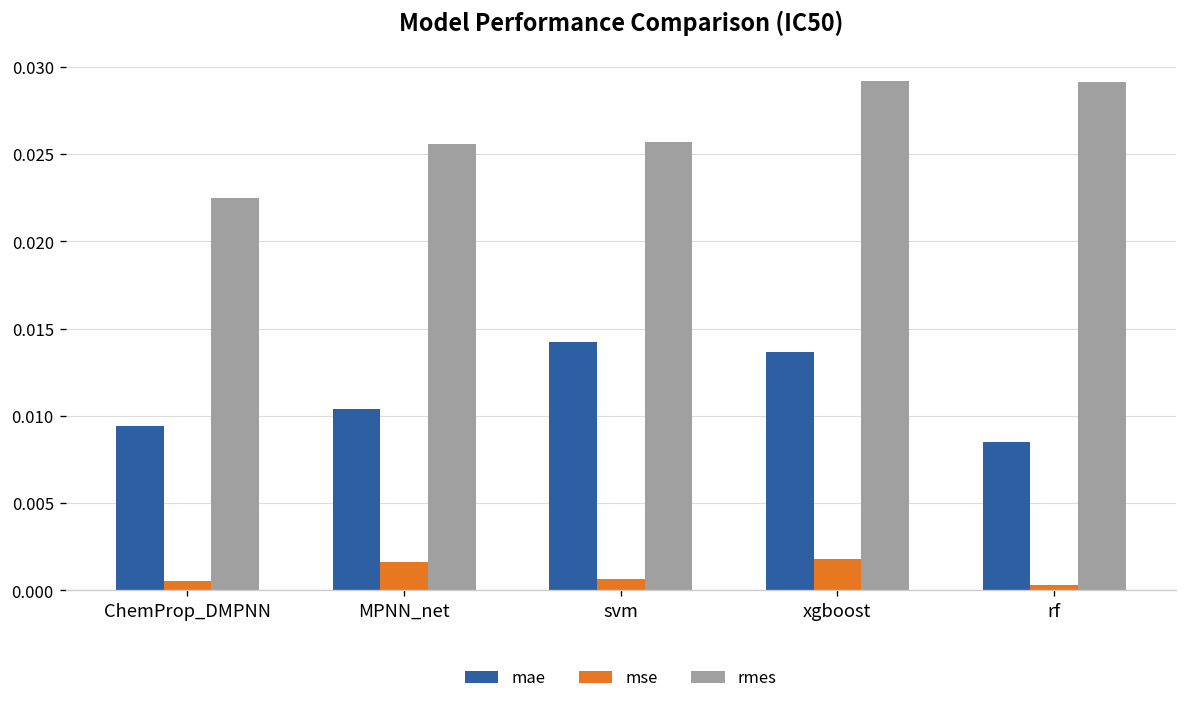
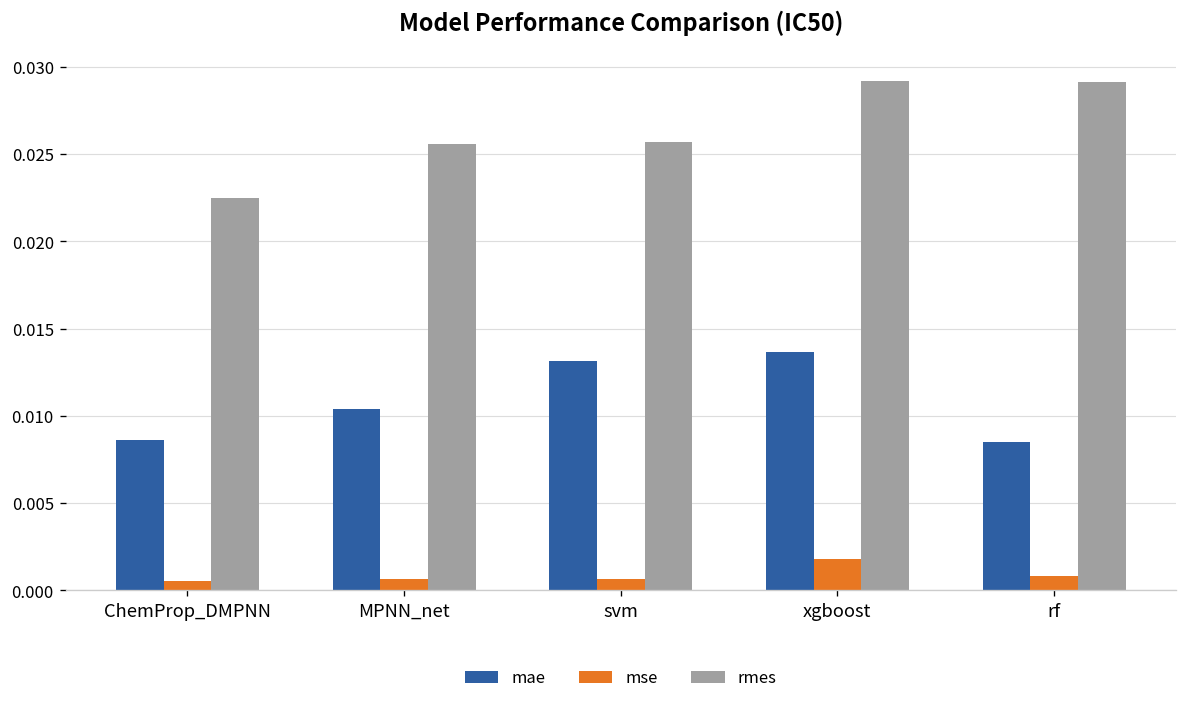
  {
    "mae": {
-     "ChemProp_DMPNN": 0.0094,
+     "ChemProp_DMPNN": 0.0086,
      "MPNN_net": 0.0104,
-     "svm": 0.0142,
+     "svm": 0.0132,
      "xgboost": 0.0136,
      "rf": 0.0085
    },
    "mse": {
      "ChemProp_DMPNN": 0.0006,
-     "MPNN_net": 0.0016,
+     "MPNN_net": 0.0007,
      "svm": 0.0007,
      "xgboost": 0.0018,
-     "rf": 0.0003
+     "rf": 0.0008
    },
    "rmes": {
      "ChemProp_DMPNN": 0.0225,
      "MPNN_net": 0.0256,
      "svm": 0.0257,
      "xgboost": 0.0292,
      "rf": 0.0291
    }
  }
